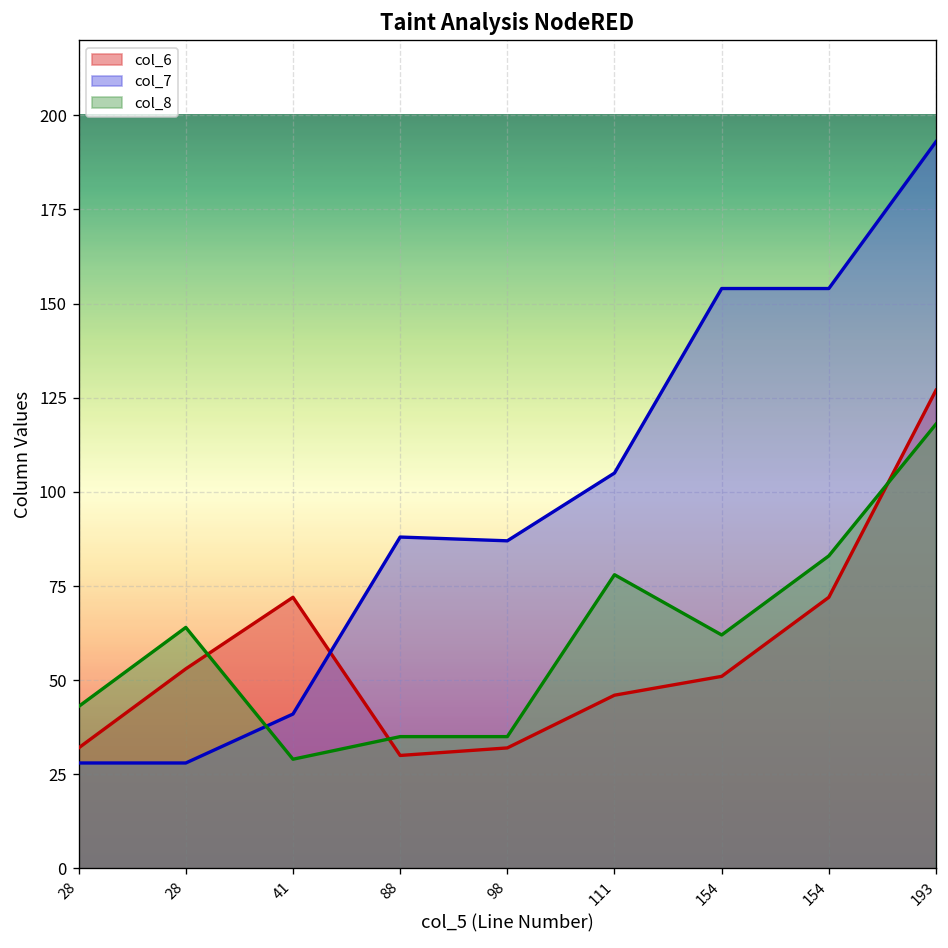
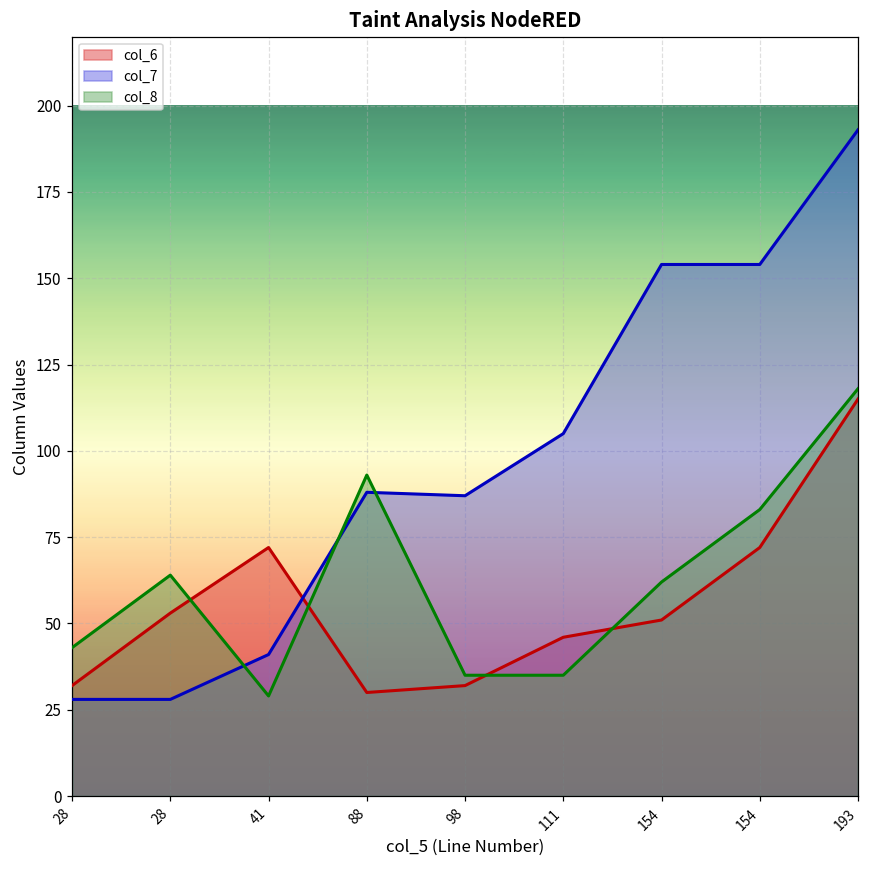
  {
    "col_6": {
      "41": 72,
      "88": 30,
      "98": 32,
      "111": 46,
-     "193": 127
+     "193": 115
    },
    "col_7": {
      "41": 41,
      "88": 88,
      "98": 87,
      "111": 105,
      "193": 193
    },
    "col_8": {
      "41": 29,
-     "88": 35,
+     "88": 93,
      "98": 35,
-     "111": 78,
+     "111": 35,
      "193": 118
    }
  }
